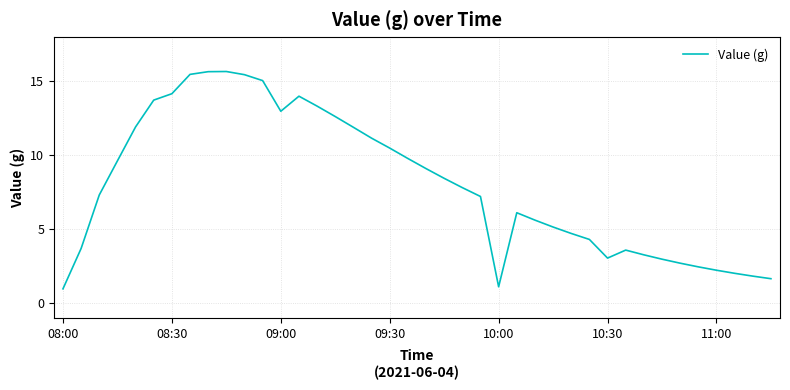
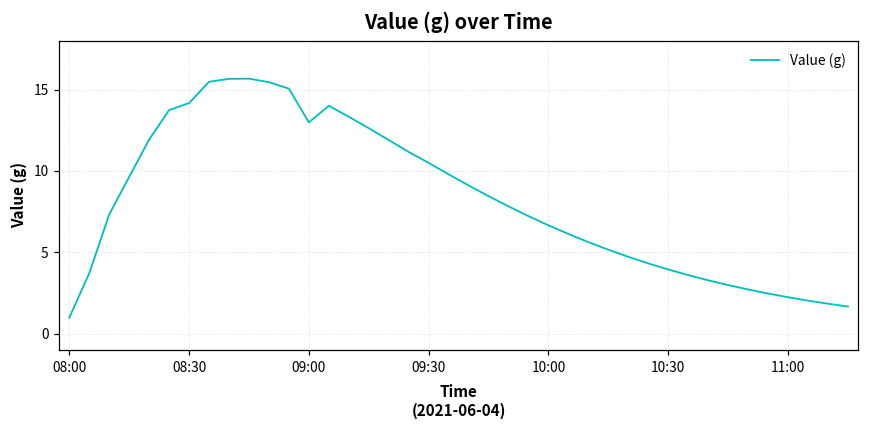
  {
    "08:00": 1.0,
    "08:30": 14.2,
    "09:00": 13.0,
    "09:30": 10.5,
-   "10:00": 1.1,
-   "10:30": 3.1,
+   "10:00": 6.7,
+   "10:30": 4.0,
    "11:00": 2.2
  }
